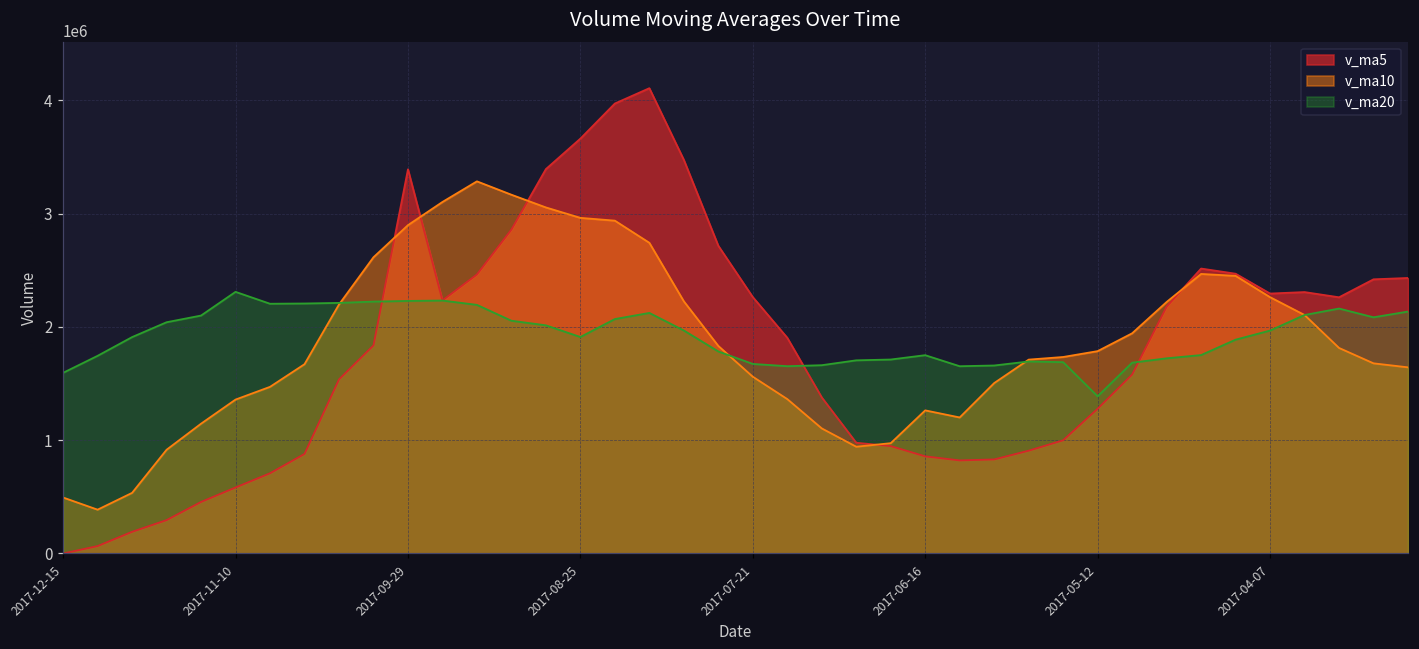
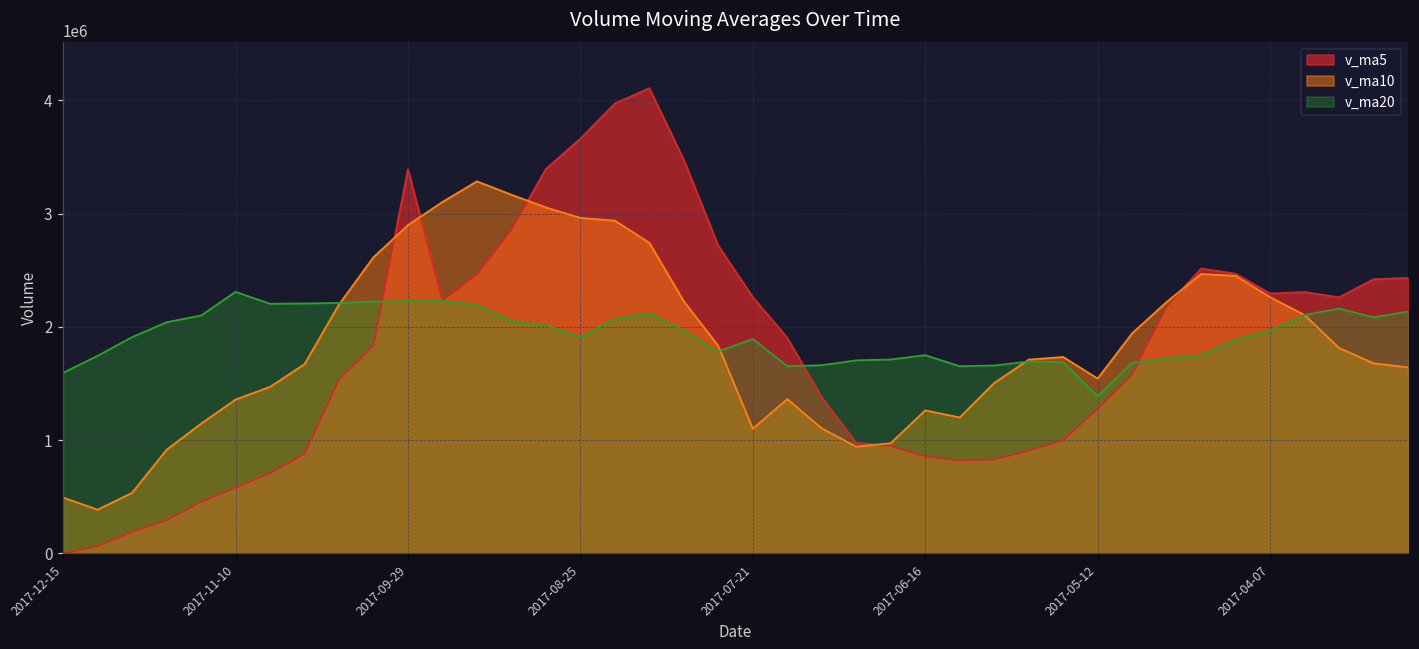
  {
    "v_ma5": {
      "2017-12-15": 0,
      "2017-11-10": 580000,
      "2017-09-29": 3390000,
      "2017-08-25": 3660000,
      "2017-07-21": 2260000,
      "2017-06-16": 860000,
      "2017-05-12": 1280000,
      "2017-04-07": 2290000
    },
    "v_ma10": {
      "2017-12-15": 490000,
      "2017-11-10": 1360000,
      "2017-09-29": 2900000,
      "2017-08-25": 2960000,
-     "2017-07-21": 1560000,
+     "2017-07-21": 1100000,
      "2017-06-16": 1260000,
-     "2017-05-12": 1790000,
+     "2017-05-12": 1540000,
      "2017-04-07": 2260000
    },
    "v_ma20": {
      "2017-12-15": 1590000,
      "2017-11-10": 2310000,
      "2017-09-29": 2230000,
      "2017-08-25": 1910000,
-     "2017-07-21": 1670000,
+     "2017-07-21": 1890000,
      "2017-06-16": 1750000,
      "2017-05-12": 1390000,
      "2017-04-07": 1970000
    }
  }
